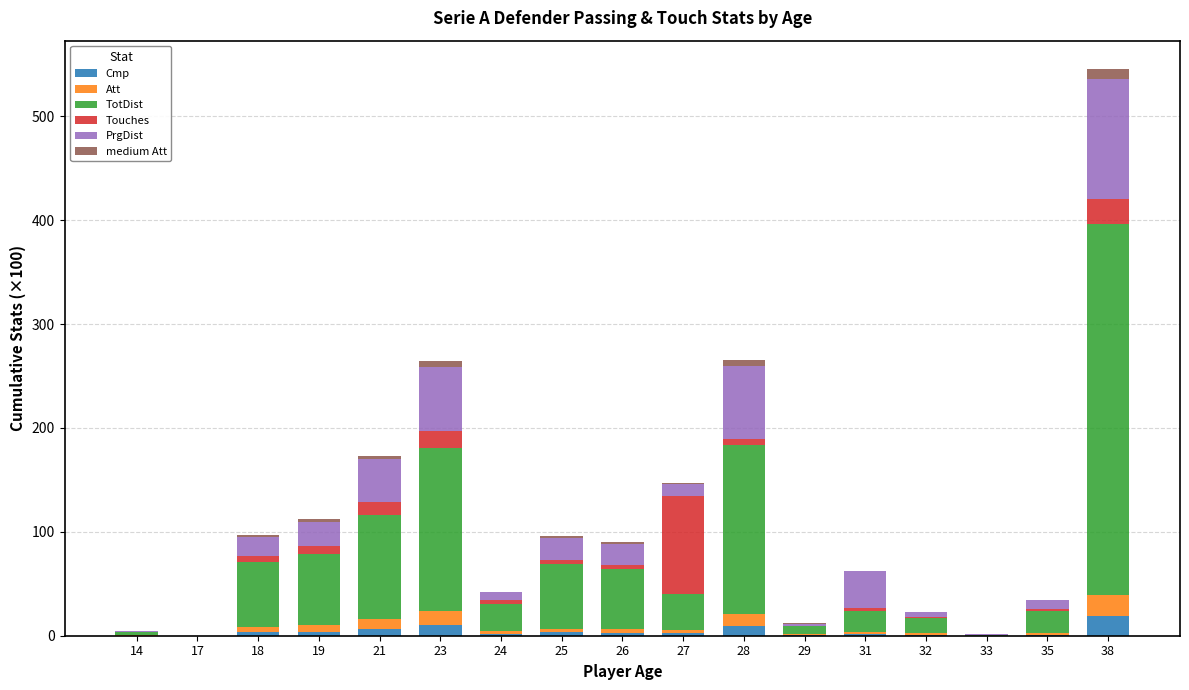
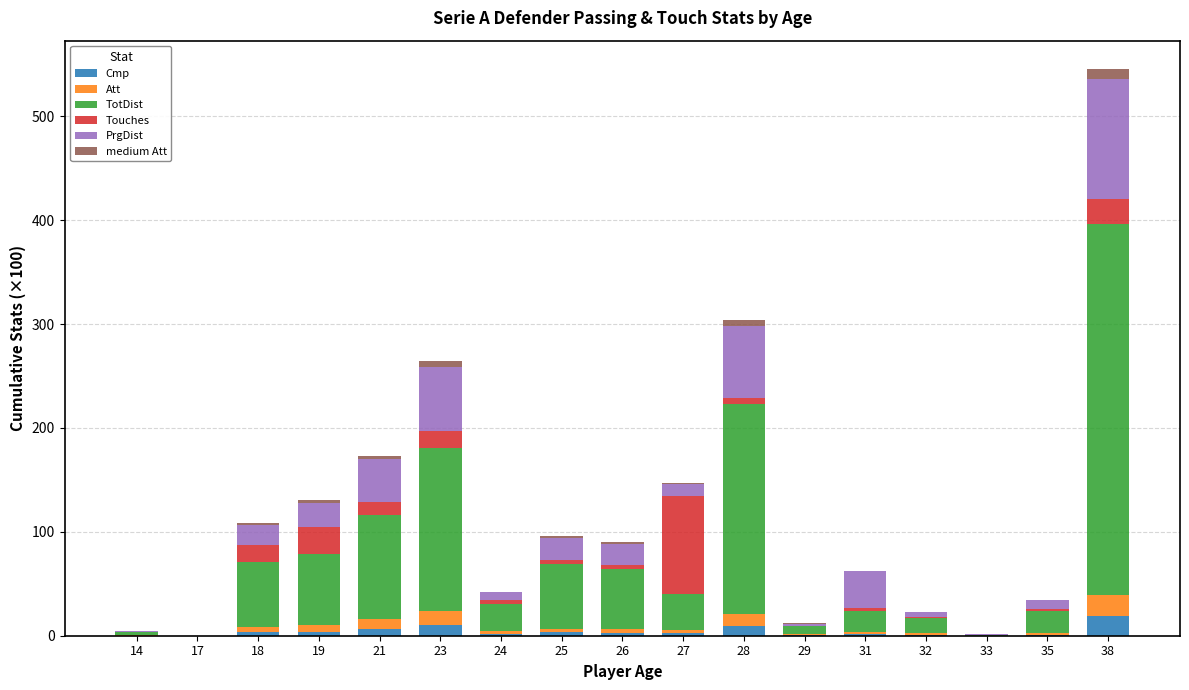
  {
    "Cmp": {
      "18": 4,
      "19": 4,
      "21": 7,
      "23": 10,
      "25": 3,
      "26": 3,
      "28": 10,
      "38": 19
    },
    "Att": {
      "18": 5,
      "19": 6,
      "21": 9,
      "23": 14,
      "25": 3,
      "26": 4,
      "27": 3,
      "28": 11,
      "38": 21
    },
    "TotDist": {
      "14": 3,
      "17": 0,
      "18": 62,
      "19": 68,
      "21": 100,
      "23": 157,
      "24": 27,
      "25": 62,
      "26": 57,
      "27": 34,
-     "28": 162,
+     "28": 202,
      "29": 8,
      "31": 21,
      "32": 15,
      "35": 22,
      "38": 356
    },
    "Touches": {
      "17": 0,
-     "18": 5,
-     "19": 8,
+     "18": 17,
+     "19": 26,
      "21": 12,
      "23": 16,
      "24": 3,
      "25": 4,
      "26": 5,
      "27": 94,
      "28": 6,
      "31": 3,
      "38": 24
    },
    "PrgDist": {
      "17": 0,
      "18": 19,
      "19": 24,
      "21": 42,
      "23": 62,
      "24": 8,
      "25": 22,
      "26": 20,
      "27": 12,
      "28": 70,
      "31": 35,
      "32": 4,
      "35": 9,
      "38": 116
    },
    "medium Att": {
      "17": 0,
      "21": 3,
      "23": 5,
      "28": 6,
      "33": 0,
      "38": 9
    }
  }
